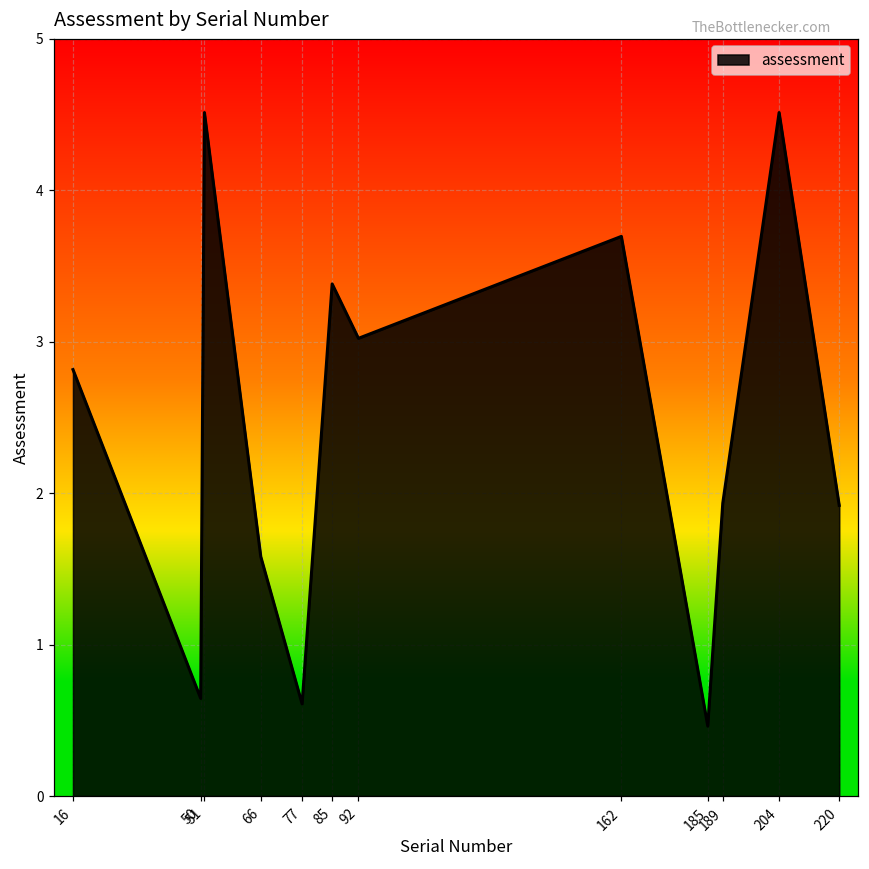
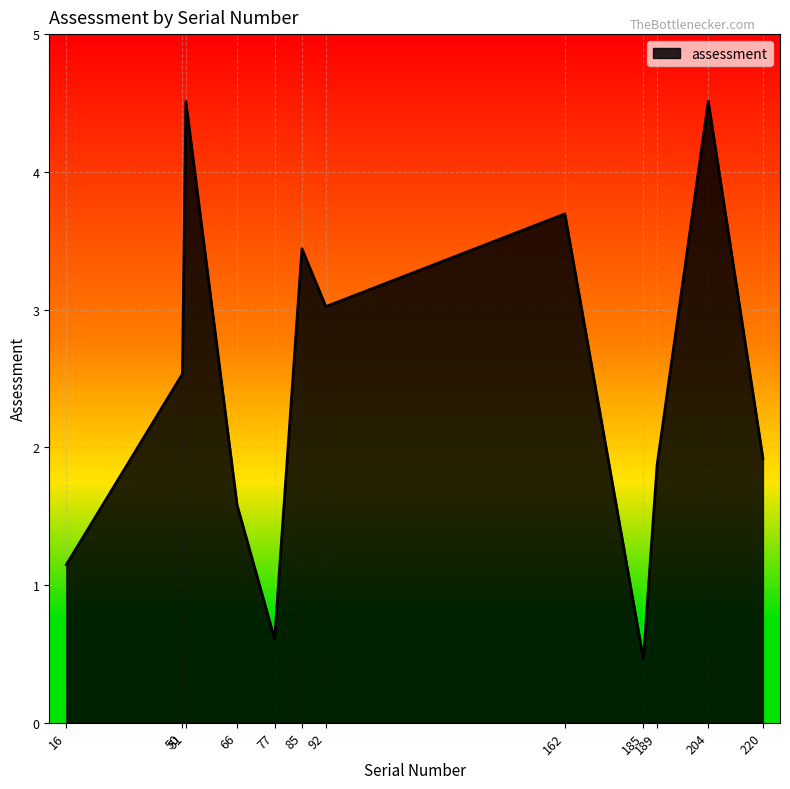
  {
-   "16": 2.82,
-   "50": 0.64,
+   "16": 1.15,
+   "50": 2.53,
    "51": 4.51,
    "66": 1.58,
    "77": 0.61,
-   "85": 3.38,
+   "85": 3.44,
    "92": 3.02,
    "162": 3.69,
    "185": 0.46,
-   "189": 1.93,
+   "189": 1.87,
    "204": 4.51,
    "220": 1.92
  }
